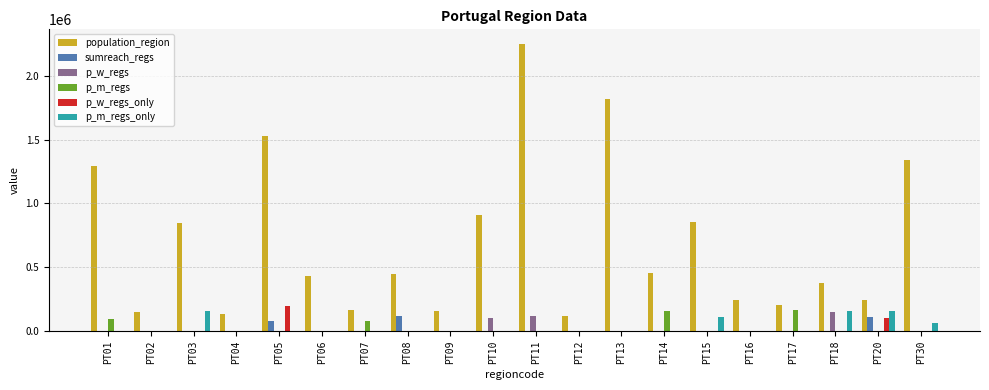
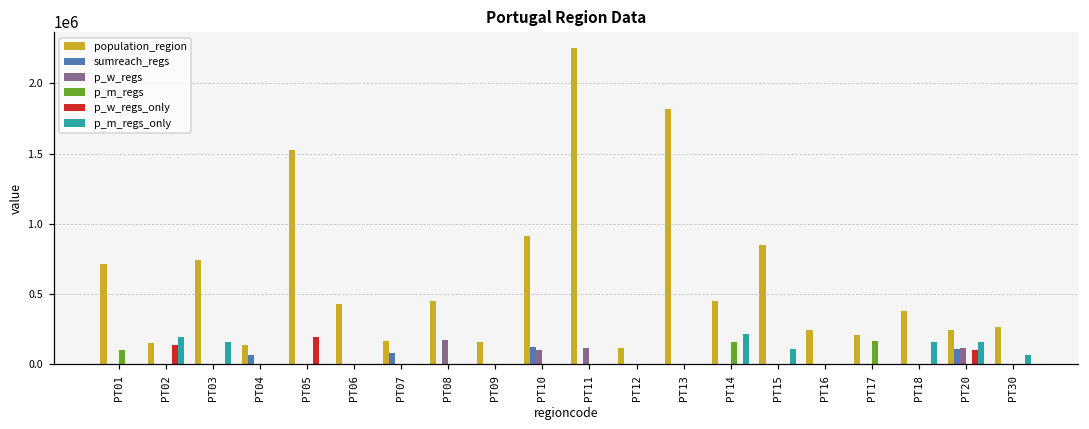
  {
    "population_region": {
-     "PT01": 1290000,
+     "PT01": 710000,
      "PT02": 150000,
-     "PT03": 850000,
+     "PT03": 740000,
      "PT04": 140000,
      "PT05": 1530000,
      "PT06": 430000,
      "PT07": 170000,
      "PT08": 450000,
      "PT09": 160000,
      "PT10": 910000,
      "PT11": 2250000,
      "PT12": 120000,
      "PT13": 1820000,
      "PT14": 450000,
      "PT15": 850000,
      "PT16": 240000,
      "PT17": 210000,
      "PT18": 380000,
      "PT20": 250000,
-     "PT30": 1340000
+     "PT30": 270000
    },
    "sumreach_regs": {
-     "PT04": 0,
-     "PT05": 80000,
-     "PT07": 0,
-     "PT08": 120000,
-     "PT10": 0,
+     "PT04": 70000,
+     "PT05": 0,
+     "PT07": 80000,
+     "PT08": 0,
+     "PT10": 130000,
      "PT20": 110000
    },
    "p_w_regs": {
      "PT01": 0,
      "PT02": 0,
      "PT03": 0,
      "PT04": 0,
      "PT05": 0,
      "PT06": 0,
      "PT07": 0,
-     "PT08": 0,
+     "PT08": 180000,
      "PT09": 0,
      "PT10": 100000,
      "PT11": 120000,
      "PT12": 0,
      "PT14": 0,
      "PT15": 0,
      "PT16": 0,
      "PT17": 0,
-     "PT18": 150000,
-     "PT20": 0,
+     "PT18": 0,
+     "PT20": 110000,
      "PT30": 0
    },
    "p_m_regs": {
      "PT01": 100000,
      "PT02": 0,
      "PT03": 0,
      "PT04": 0,
      "PT05": 0,
      "PT06": 0,
-     "PT07": 80000,
+     "PT07": 0,
      "PT09": 0,
      "PT10": 0,
      "PT11": 0,
      "PT12": 0,
      "PT14": 160000,
      "PT15": 0,
      "PT16": 0,
      "PT17": 170000,
      "PT18": 0,
      "PT20": 0,
      "PT30": 0
    },
    "p_w_regs_only": {
      "PT01": 0,
-     "PT02": 0,
+     "PT02": 140000,
      "PT03": 0,
      "PT04": 0,
      "PT05": 190000,
      "PT06": 0,
      "PT07": 0,
      "PT09": 0,
      "PT10": 0,
      "PT11": 0,
      "PT12": 0,
      "PT14": 0,
      "PT15": 0,
      "PT16": 0,
      "PT17": 0,
      "PT18": 0,
      "PT20": 100000,
      "PT30": 0
    },
    "p_m_regs_only": {
      "PT01": 0,
-     "PT02": 0,
+     "PT02": 200000,
      "PT03": 160000,
      "PT04": 0,
      "PT05": 0,
      "PT06": 0,
      "PT07": 0,
      "PT09": 0,
      "PT10": 0,
      "PT11": 0,
      "PT12": 0,
-     "PT14": 0,
+     "PT14": 210000,
      "PT15": 110000,
      "PT16": 0,
      "PT17": 0,
      "PT18": 160000,
      "PT20": 160000,
      "PT30": 70000
    }
  }
